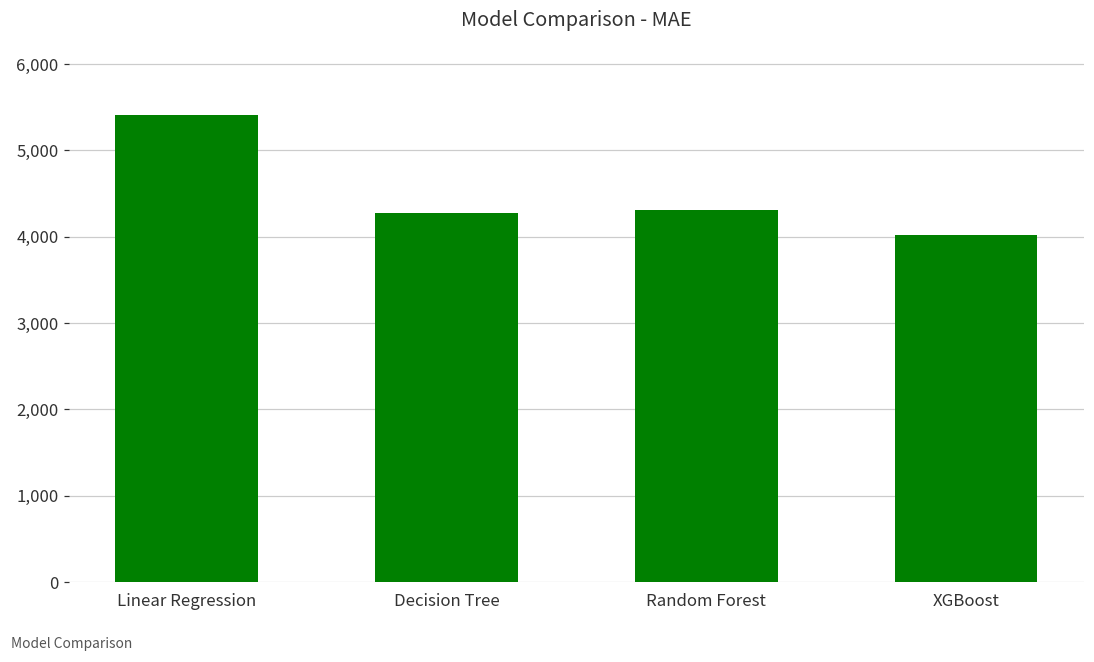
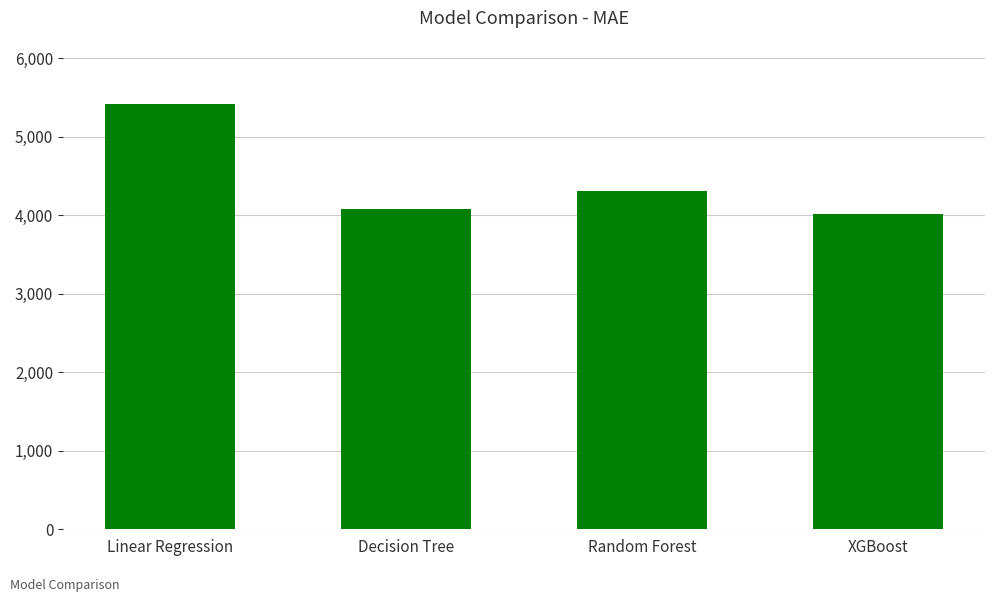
  {
    "Linear Regression": "5,400",
-   "Decision Tree": "4,300",
+   "Decision Tree": "4,100",
    "Random Forest": "4,300",
    "XGBoost": "4,000"
  }
